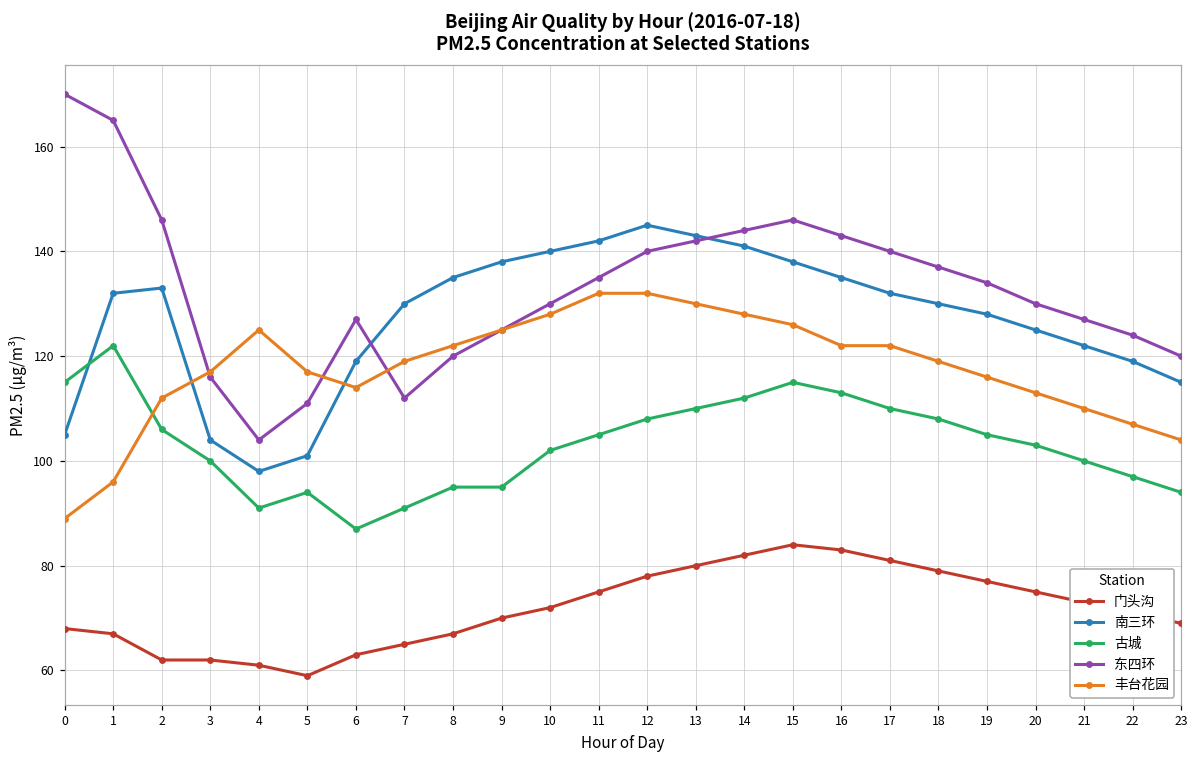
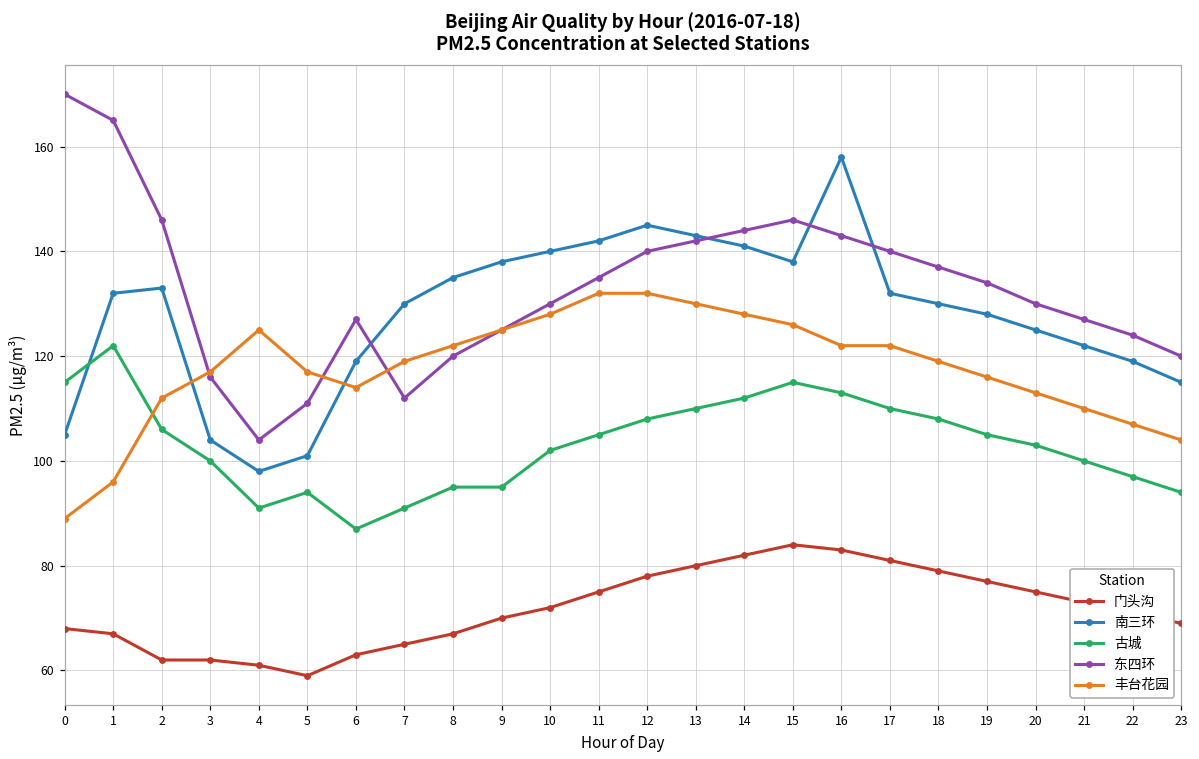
  {
    "门头沟": {
      "0": 68,
      "1": 67,
      "2": 62,
      "3": 62,
      "4": 61,
      "5": 59,
      "6": 63,
      "7": 65,
      "8": 67,
      "9": 70,
      "10": 72,
      "11": 75,
      "12": 78,
      "13": 80,
      "14": 82,
      "15": 84,
      "16": 83,
      "17": 81,
      "18": 79,
      "19": 77,
      "20": 75,
      "23": 69
    },
    "南三环": {
      "0": 105,
      "1": 132,
      "2": 133,
      "3": 104,
      "4": 98,
      "5": 101,
      "6": 119,
      "7": 130,
      "8": 135,
      "9": 138,
      "10": 140,
      "11": 142,
      "12": 145,
      "13": 143,
      "14": 141,
      "15": 138,
-     "16": 135,
+     "16": 158,
      "17": 132,
      "18": 130,
      "19": 128,
      "20": 125,
      "21": 122,
      "22": 119,
      "23": 115
    },
    "古城": {
      "0": 115,
      "1": 122,
      "2": 106,
      "3": 100,
      "4": 91,
      "5": 94,
      "6": 87,
      "7": 91,
      "8": 95,
      "9": 95,
      "10": 102,
      "11": 105,
      "12": 108,
      "13": 110,
      "14": 112,
      "15": 115,
      "16": 113,
      "17": 110,
      "18": 108,
      "19": 105,
      "20": 103,
      "21": 100,
      "22": 97,
      "23": 94
    },
    "东四环": {
      "0": 170,
      "1": 165,
      "2": 146,
      "3": 116,
      "4": 104,
      "5": 111,
      "6": 127,
      "7": 112,
      "8": 120,
      "10": 130,
      "11": 135,
      "12": 140,
      "13": 142,
      "14": 144,
      "15": 146,
      "16": 143,
      "17": 140,
      "18": 137,
      "19": 134,
      "20": 130,
      "21": 127,
      "22": 124,
      "23": 120
    },
    "丰台花园": {
      "0": 89,
      "1": 96,
      "2": 112,
      "3": 117,
      "4": 125,
      "5": 117,
      "6": 114,
      "7": 119,
      "8": 122,
      "10": 128,
      "11": 132,
      "12": 132,
      "13": 130,
      "14": 128,
      "15": 126,
      "16": 122,
      "17": 122,
      "18": 119,
      "19": 116,
      "20": 113,
      "21": 110,
      "22": 107,
      "23": 104
    }
  }
